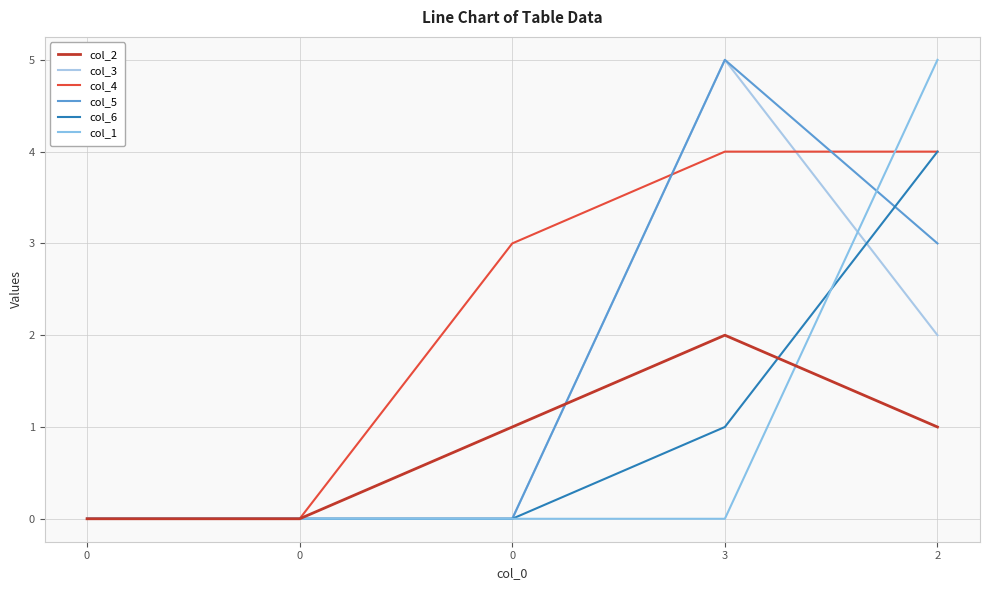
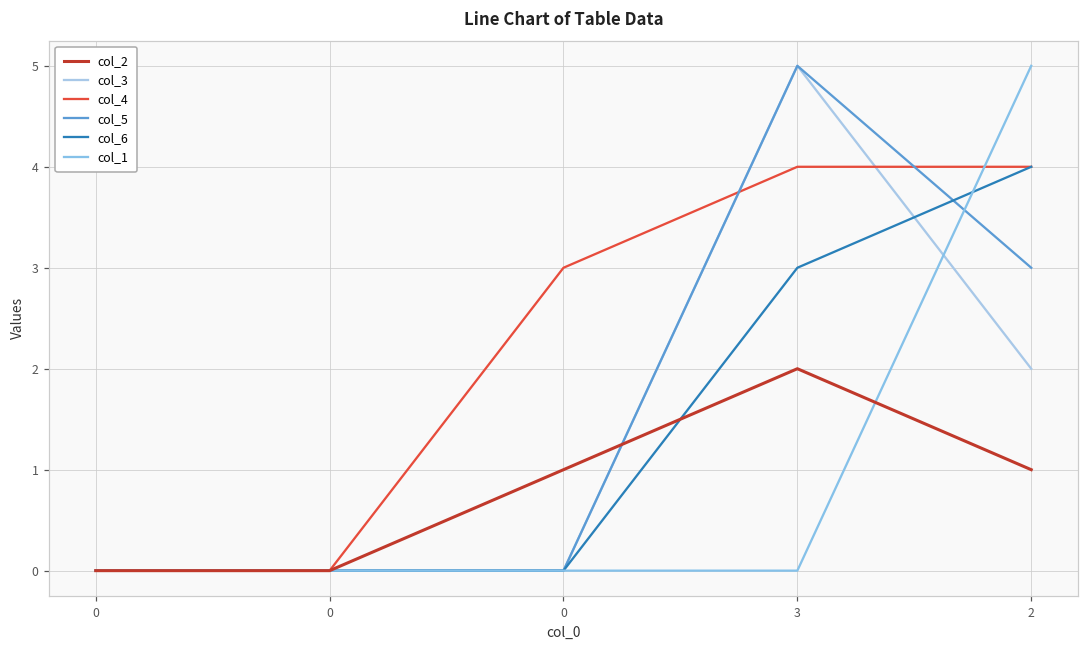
  {
    "col_5": {
      "2": 3
    },
    "col_6": {
-     "3": 1
+     "3": 3
    }
  }
